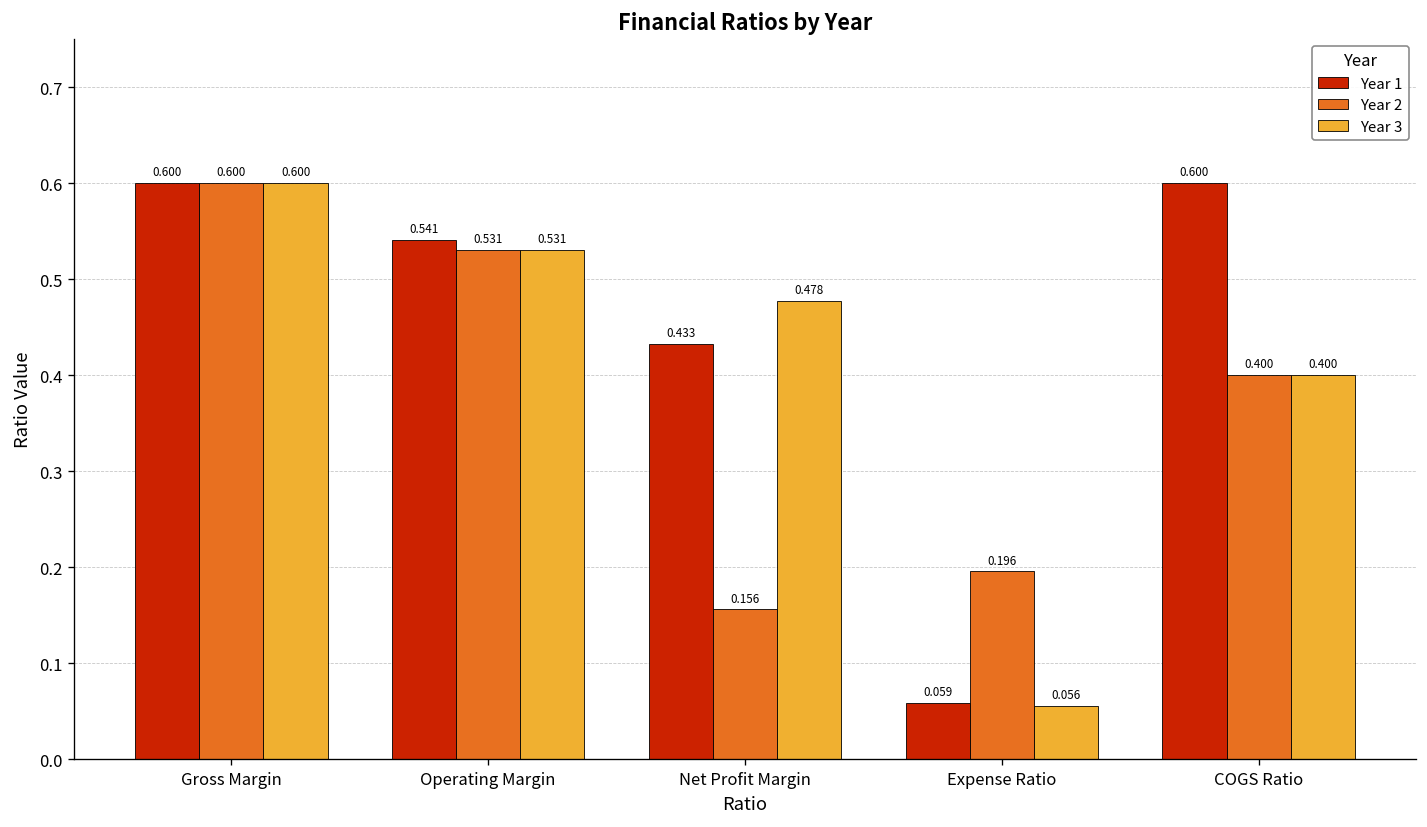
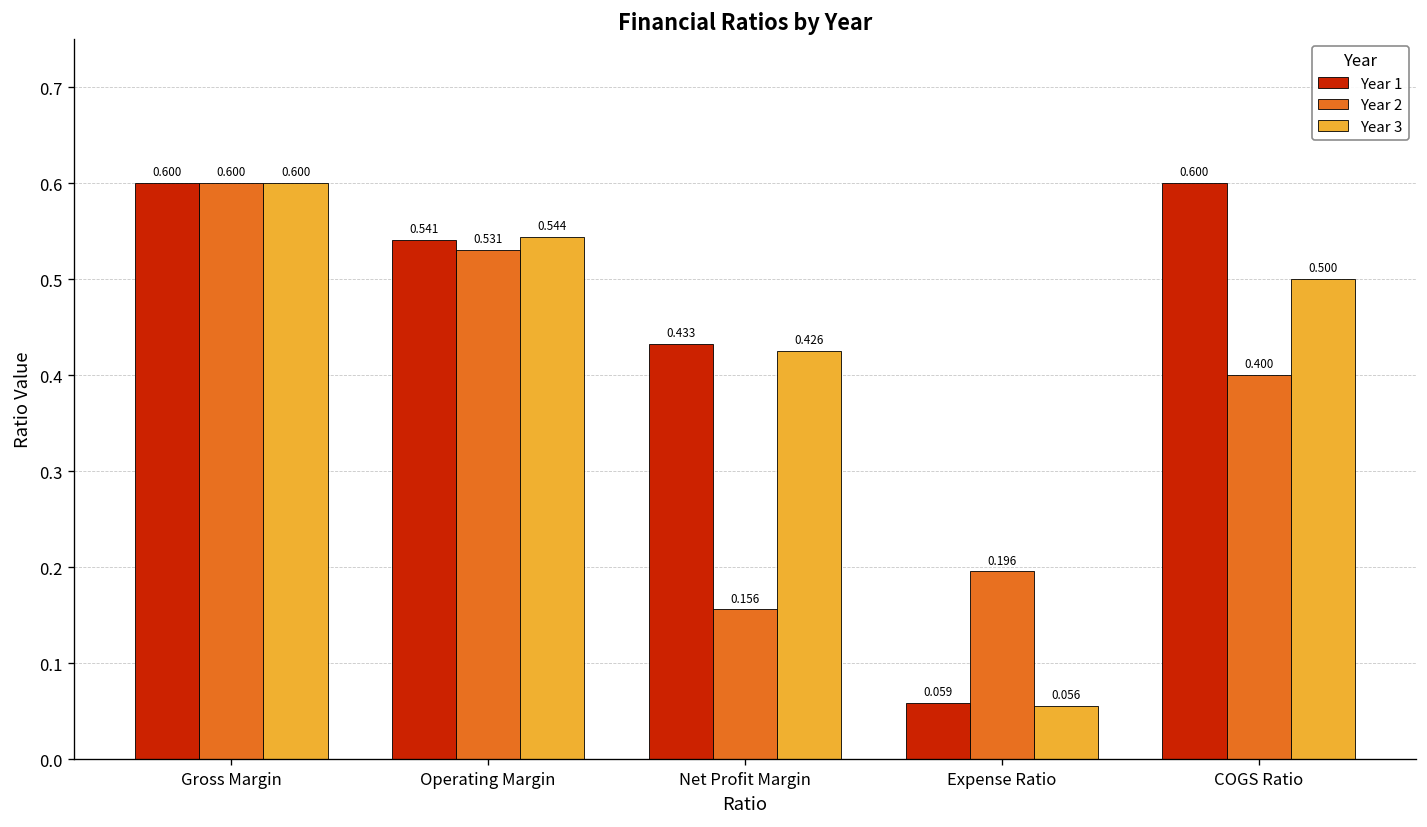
  {
    "Year 1": {
      "Gross Margin": 0.600,
      "Operating Margin": 0.541,
      "Net Profit Margin": 0.433,
      "Expense Ratio": 0.059,
      "COGS Ratio": 0.600
    },
    "Year 2": {
      "Gross Margin": 0.600,
      "Operating Margin": 0.531,
      "Net Profit Margin": 0.156,
      "Expense Ratio": 0.196,
      "COGS Ratio": 0.400
    },
    "Year 3": {
      "Gross Margin": 0.600,
-     "Operating Margin": 0.531,
-     "Net Profit Margin": 0.478,
+     "Operating Margin": 0.544,
+     "Net Profit Margin": 0.426,
      "Expense Ratio": 0.056,
-     "COGS Ratio": 0.400
+     "COGS Ratio": 0.500
    }
  }
